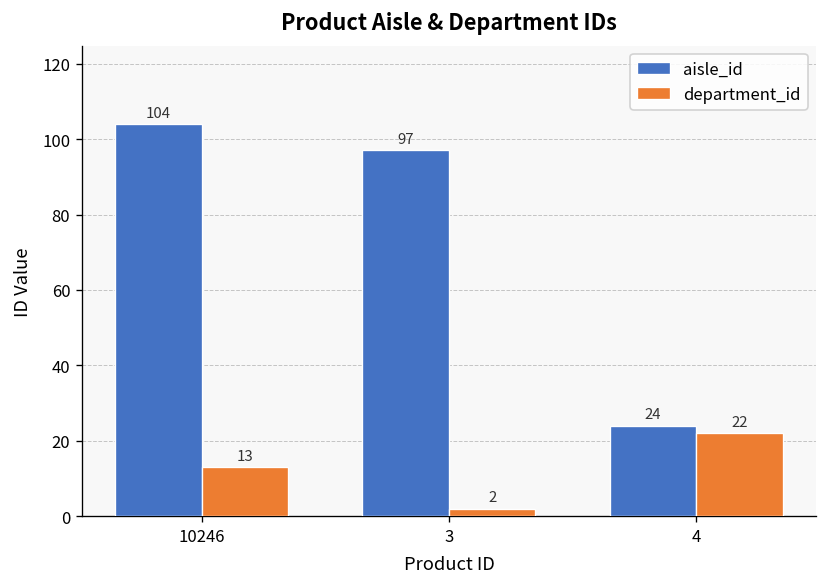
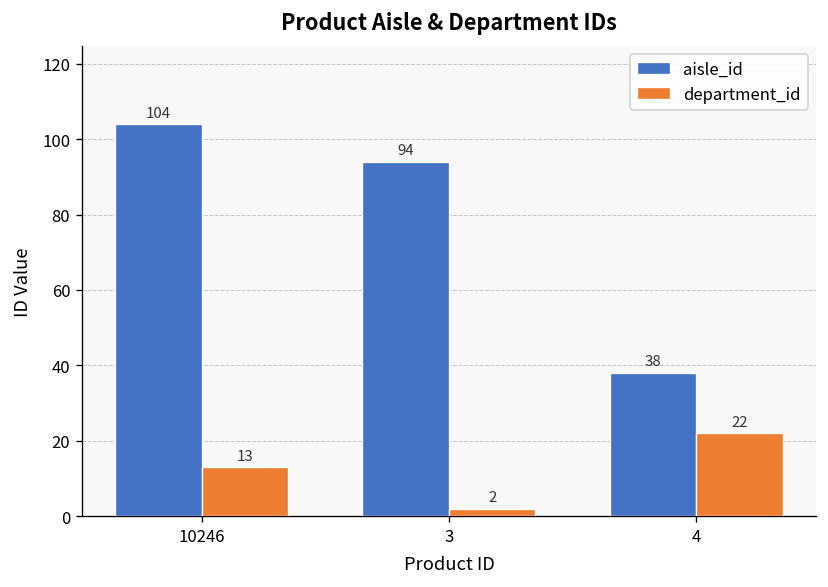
  {
    "aisle_id": {
      "10246": 104,
-     "3": 97,
-     "4": 24
+     "3": 94,
+     "4": 38
    },
    "department_id": {
      "10246": 13,
      "3": 2,
      "4": 22
    }
  }
